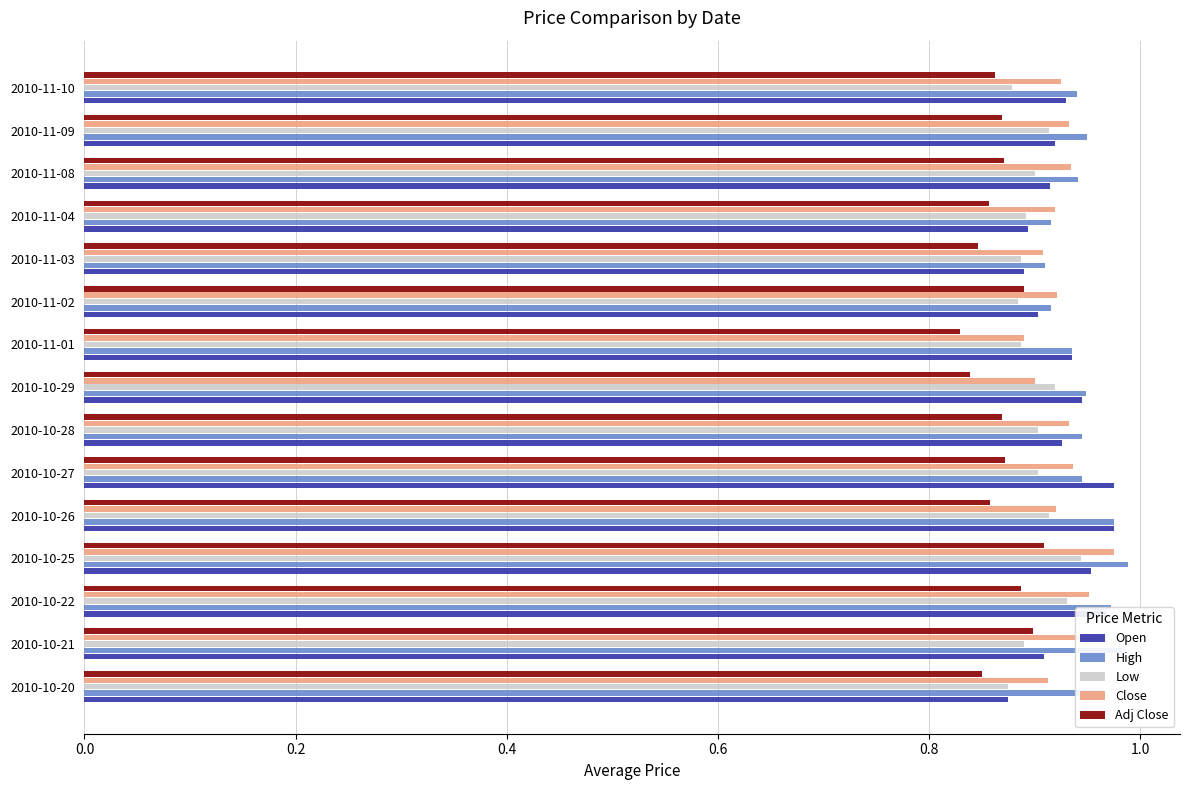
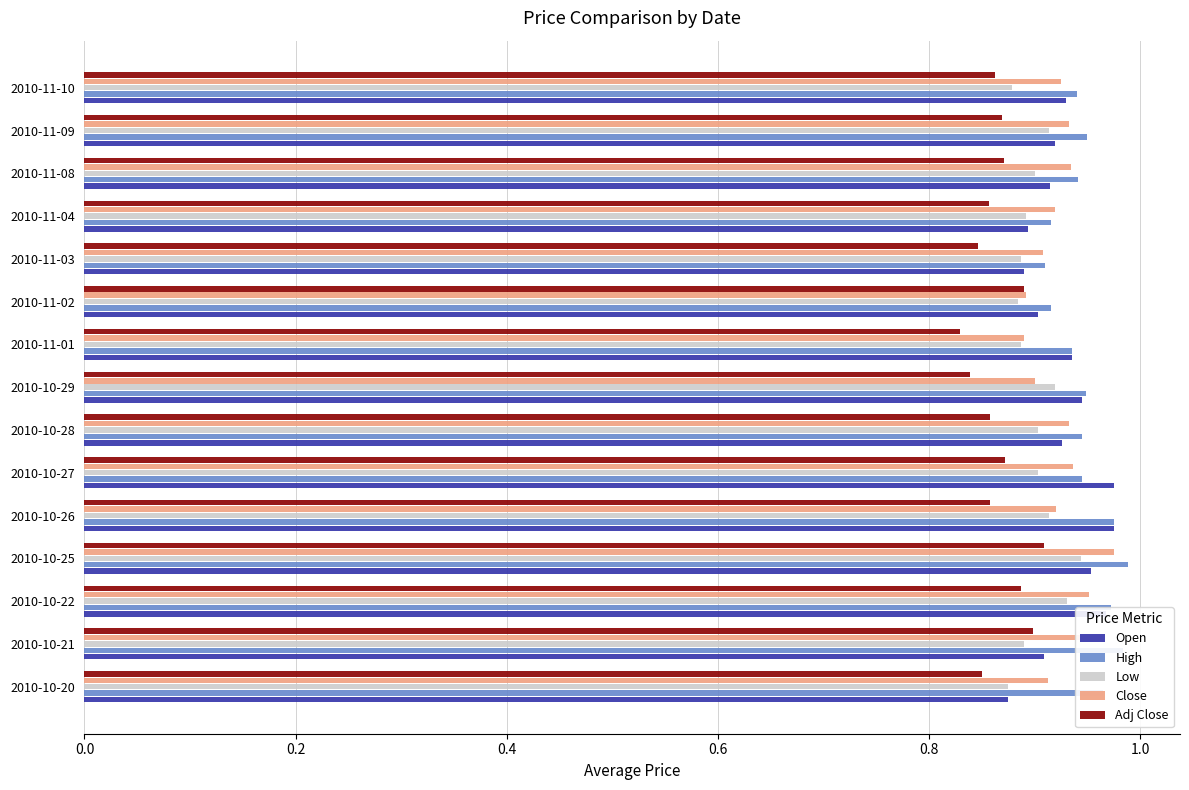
  {
    "Open": {
      "2010-11-10": 0.929,
      "2010-11-09": 0.919,
      "2010-11-08": 0.915,
      "2010-11-04": 0.894,
      "2010-11-03": 0.890,
      "2010-11-02": 0.903,
      "2010-11-01": 0.935,
      "2010-10-29": 0.945,
      "2010-10-28": 0.926,
      "2010-10-27": 0.975,
      "2010-10-26": 0.975,
      "2010-10-25": 0.953,
      "2010-10-21": 0.909,
      "2010-10-20": 0.875
    },
    "High": {
      "2010-11-10": 0.940,
      "2010-11-09": 0.950,
      "2010-11-08": 0.941,
      "2010-11-04": 0.915,
      "2010-11-03": 0.910,
      "2010-11-02": 0.915,
      "2010-11-01": 0.935,
      "2010-10-29": 0.948,
      "2010-10-28": 0.945,
      "2010-10-27": 0.945,
      "2010-10-26": 0.975,
      "2010-10-25": 0.988
    },
    "Low": {
      "2010-11-10": 0.879,
      "2010-11-09": 0.913,
      "2010-11-08": 0.900,
      "2010-11-04": 0.892,
      "2010-11-03": 0.887,
      "2010-11-02": 0.884,
      "2010-11-01": 0.887,
      "2010-10-29": 0.920,
      "2010-10-28": 0.903,
      "2010-10-27": 0.903,
      "2010-10-26": 0.913,
      "2010-10-25": 0.944,
      "2010-10-22": 0.931,
      "2010-10-21": 0.890,
      "2010-10-20": 0.875
    },
    "Close": {
      "2010-11-10": 0.925,
      "2010-11-09": 0.933,
      "2010-11-08": 0.934,
      "2010-11-04": 0.919,
      "2010-11-03": 0.908,
-     "2010-11-02": 0.921,
+     "2010-11-02": 0.892,
      "2010-11-01": 0.890,
      "2010-10-29": 0.900,
      "2010-10-28": 0.933,
      "2010-10-27": 0.936,
      "2010-10-26": 0.920,
      "2010-10-25": 0.975,
      "2010-10-22": 0.952,
      "2010-10-20": 0.913
    },
    "Adj Close": {
      "2010-11-10": 0.862,
      "2010-11-09": 0.869,
      "2010-11-08": 0.871,
      "2010-11-04": 0.857,
      "2010-11-03": 0.846,
      "2010-11-02": 0.890,
      "2010-11-01": 0.829,
      "2010-10-29": 0.839,
-     "2010-10-28": 0.869,
+     "2010-10-28": 0.858,
      "2010-10-27": 0.872,
      "2010-10-26": 0.857,
      "2010-10-25": 0.908,
      "2010-10-22": 0.887,
      "2010-10-21": 0.898,
      "2010-10-20": 0.850
    }
  }
